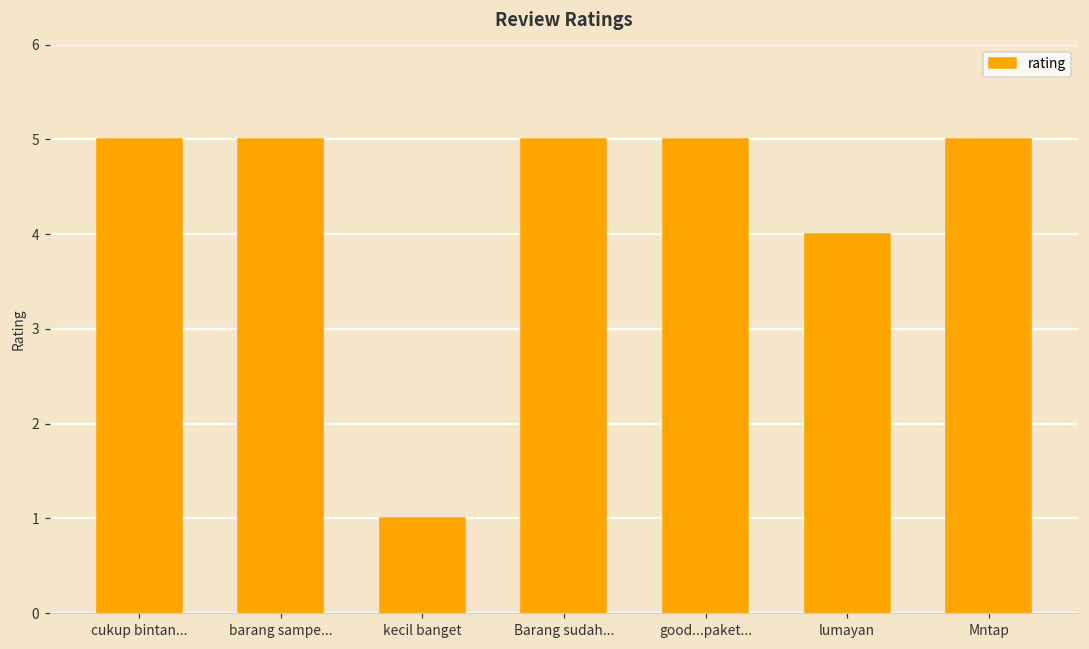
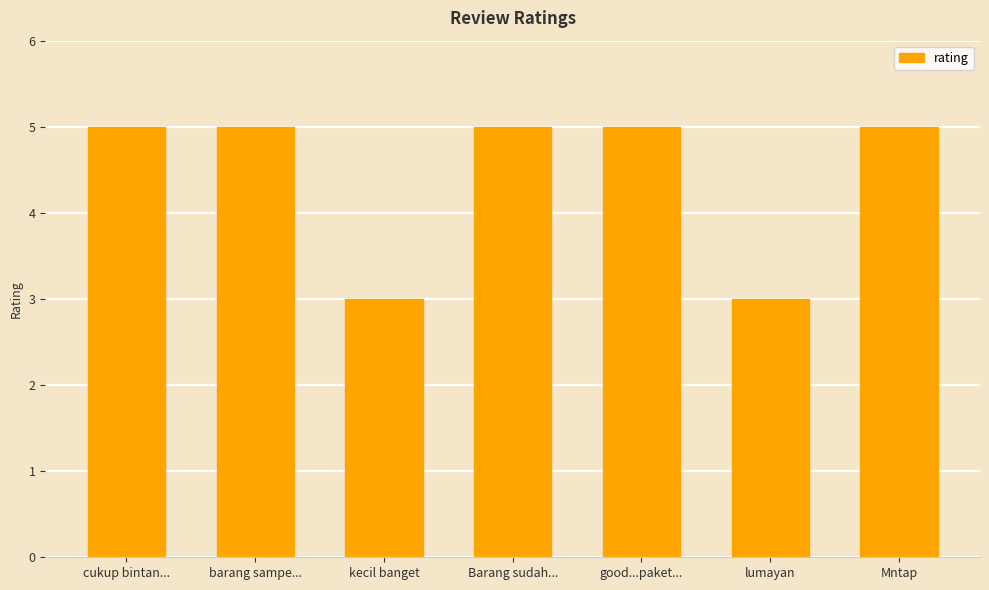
  {
    "cukup bintan...": 5,
    "barang sampe...": 5,
-   "kecil banget": 1,
+   "kecil banget": 3,
    "Barang sudah...": 5,
    "good...paket...": 5,
-   "lumayan": 4,
+   "lumayan": 3,
    "Mntap": 5
  }
